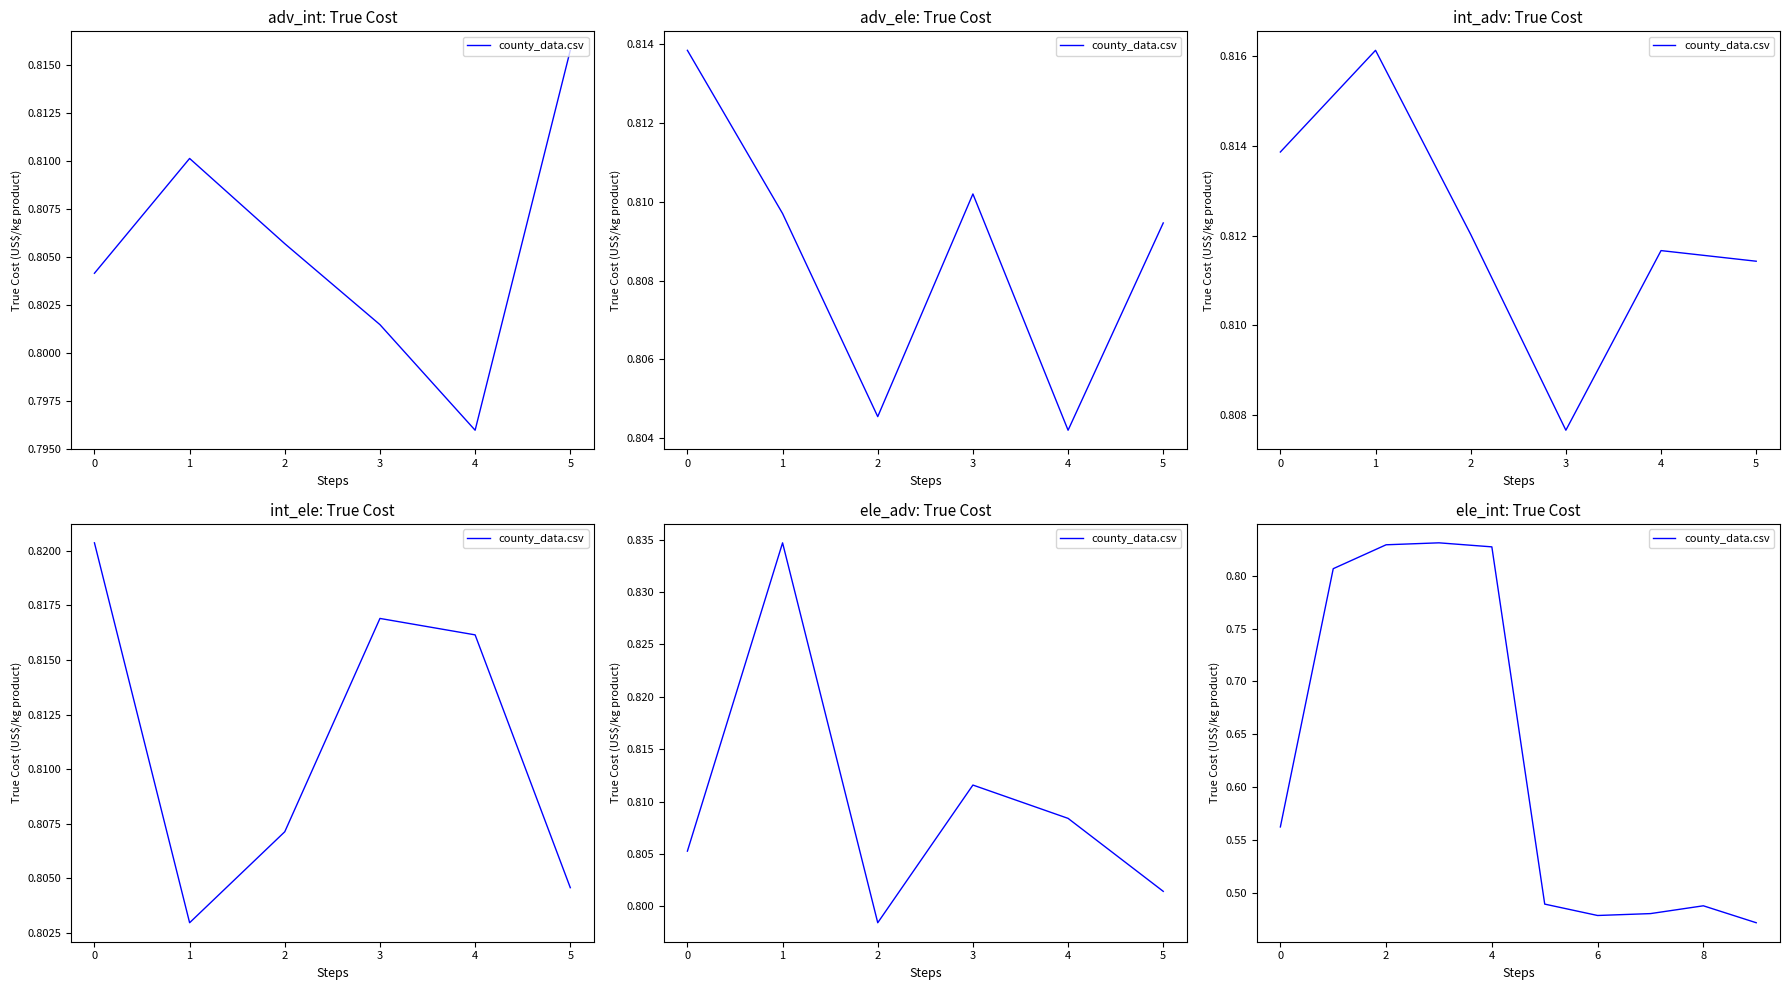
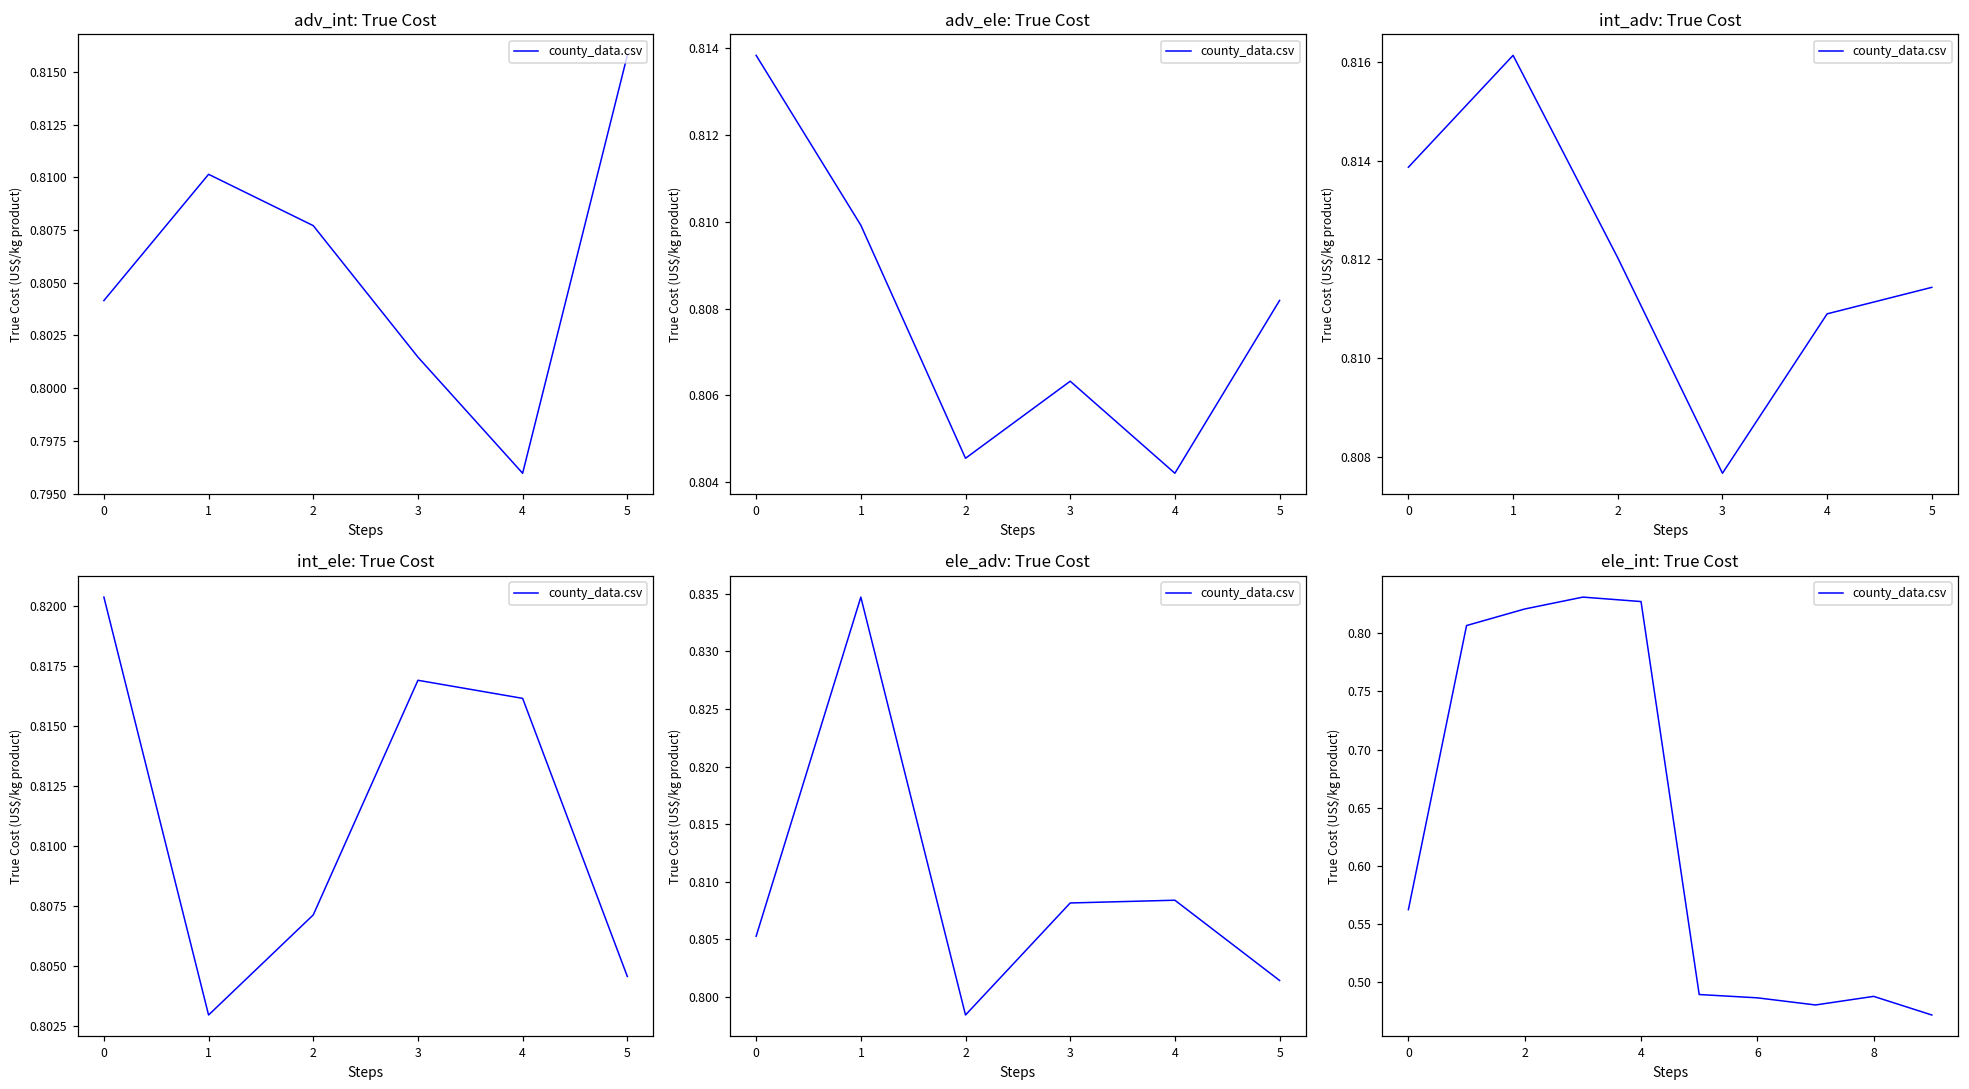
  {
    "adv_int: True Cost": {
      "0": 0.8042,
      "1": 0.8101,
-     "2": 0.8057,
+     "2": 0.8077,
      "3": 0.8015,
      "4": 0.7960
    },
    "adv_ele: True Cost": {
      "0": 0.8138,
-     "1": 0.8097,
+     "1": 0.8099,
      "2": 0.8046,
-     "3": 0.8102,
+     "3": 0.8063,
      "4": 0.8042,
-     "5": 0.8095
+     "5": 0.8082
    },
    "int_adv: True Cost": {
      "0": 0.8139,
      "1": 0.8161,
      "2": 0.8120,
      "3": 0.8077,
-     "4": 0.8117,
+     "4": 0.8109,
      "5": 0.8114
    },
    "int_ele: True Cost": {
      "0": 0.8204,
      "1": 0.8030,
      "2": 0.8071,
      "3": 0.8169,
      "4": 0.8161,
      "5": 0.8046
    },
    "ele_adv: True Cost": {
      "0": 0.8053,
      "1": 0.8347,
      "2": 0.7984,
-     "3": 0.8116,
+     "3": 0.8082,
      "4": 0.8084,
      "5": 0.8014
    },
    "ele_int: True Cost": {
      "0": 0.562,
-     "2": 0.829,
+     "2": 0.821,
      "4": 0.827,
-     "6": 0.478,
+     "6": 0.486,
      "8": 0.488
    }
  }
